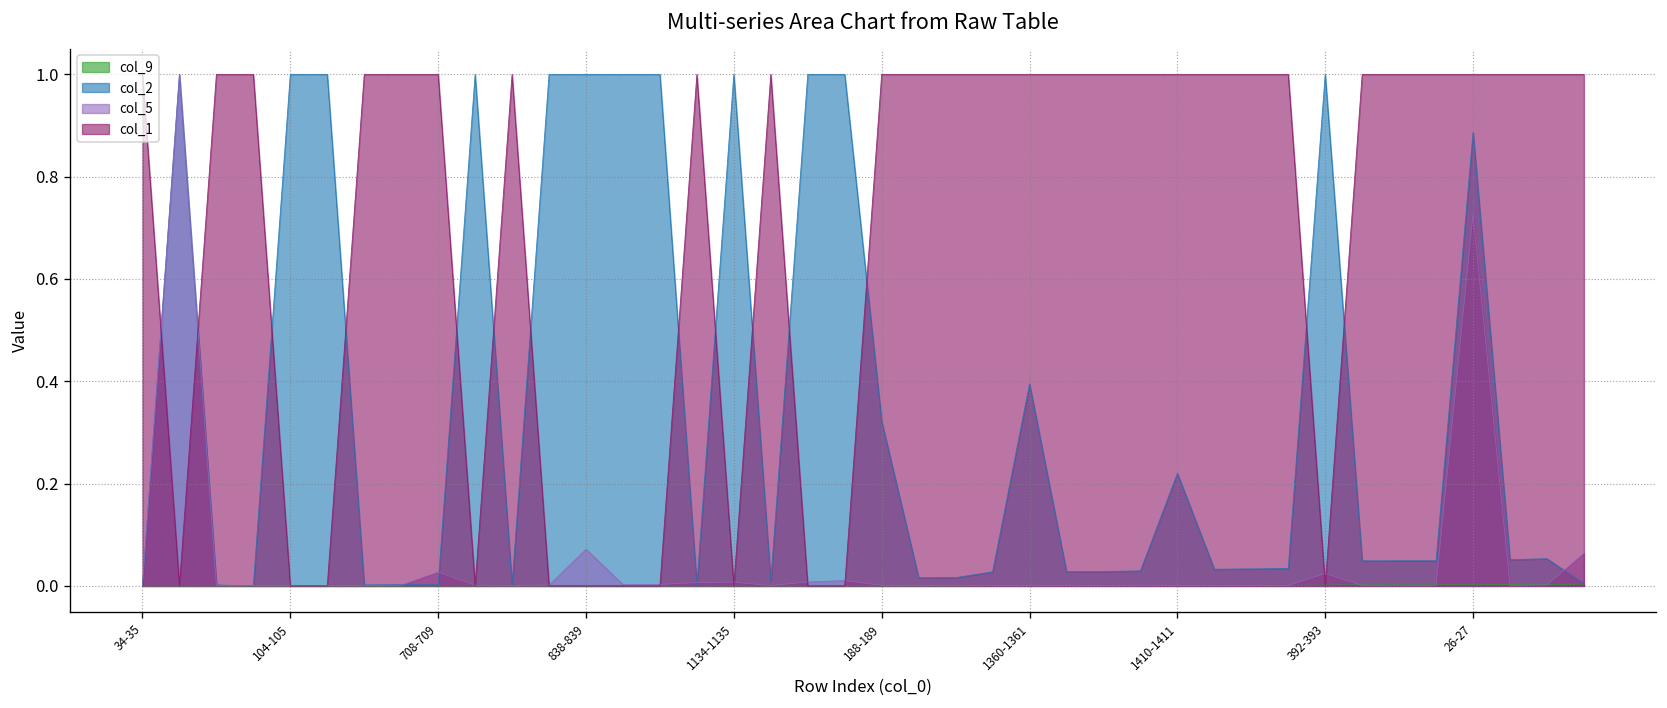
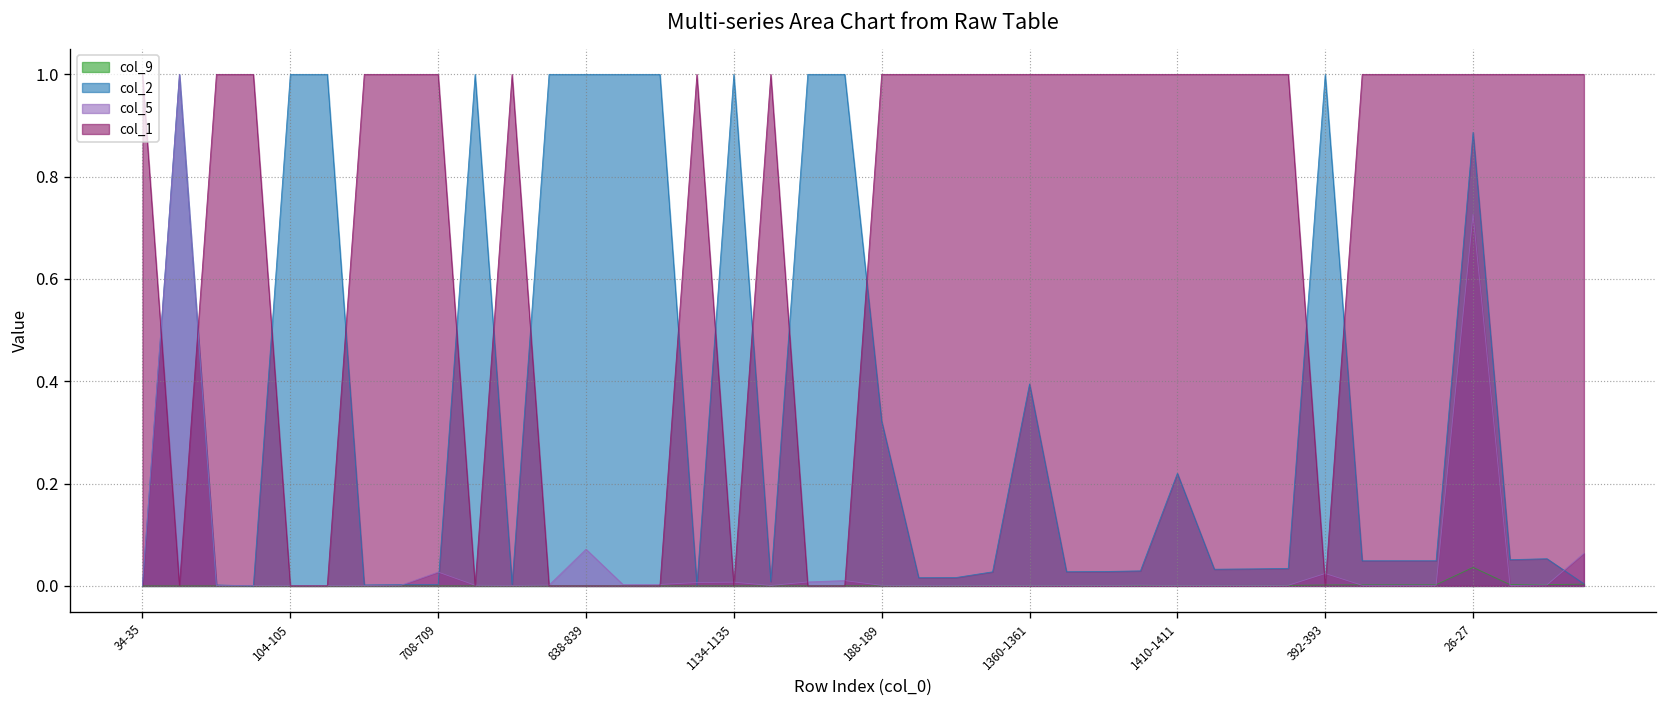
  {
    "col_9": {
-     "26-27": 0.00
+     "26-27": 0.04
    },
    "col_2": {
      "104-105": 1.00,
      "838-839": 1.00,
      "1134-1135": 1.00,
      "188-189": 0.32,
      "1360-1361": 0.39,
      "1410-1411": 0.22,
      "392-393": 1.00,
      "26-27": 0.89
    },
    "col_5": {
      "708-709": 0.03,
      "838-839": 0.07,
      "1134-1135": 0.01,
      "392-393": 0.02,
      "26-27": 0.73
    },
    "col_1": {
      "708-709": 1.00,
      "188-189": 1.00,
      "1360-1361": 1.00,
      "1410-1411": 1.00,
      "26-27": 1.00
    }
  }
